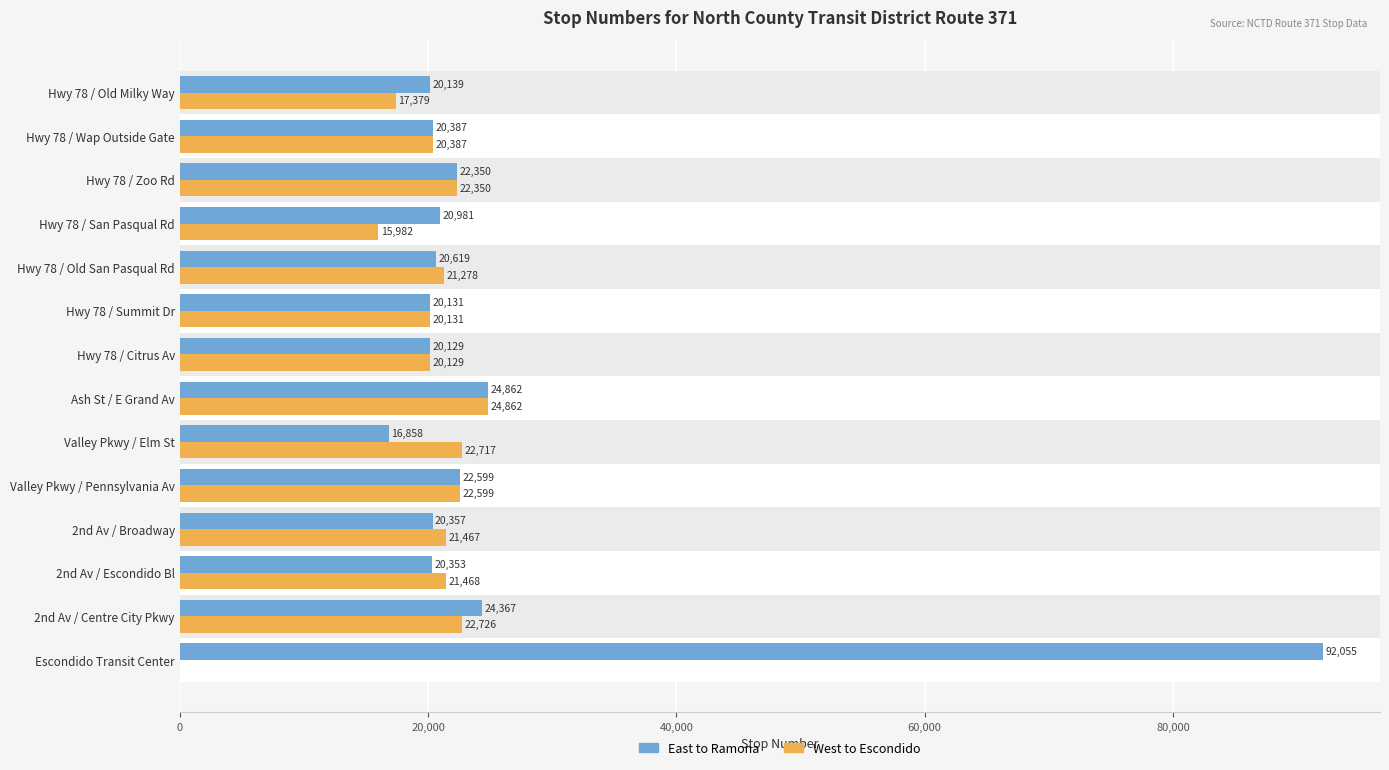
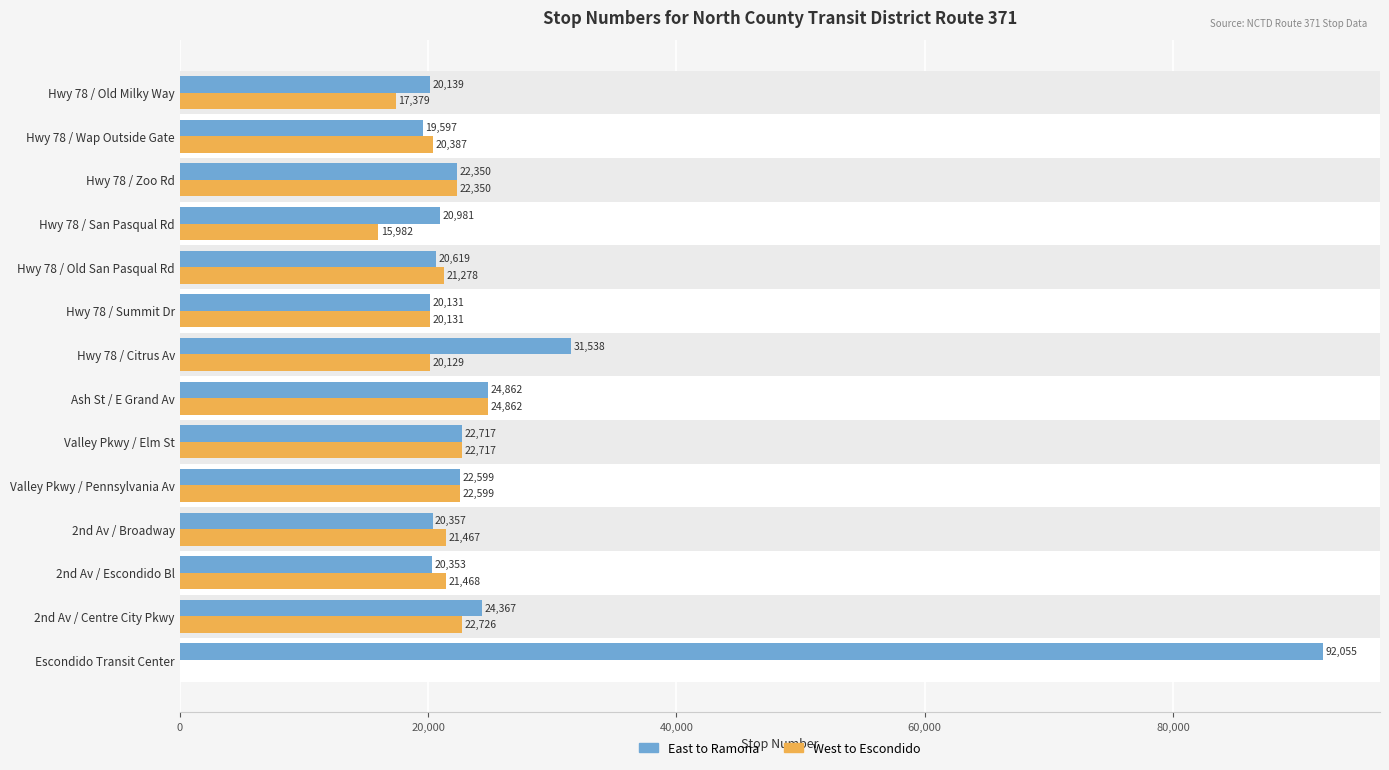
  {
    "East to Ramona": {
      "Hwy 78 / Old Milky Way": "20,139",
-     "Hwy 78 / Wap Outside Gate": "20,387",
+     "Hwy 78 / Wap Outside Gate": "19,597",
      "Hwy 78 / Zoo Rd": "22,350",
      "Hwy 78 / San Pasqual Rd": "20,981",
      "Hwy 78 / Old San Pasqual Rd": "20,619",
      "Hwy 78 / Summit Dr": "20,131",
-     "Hwy 78 / Citrus Av": "20,129",
+     "Hwy 78 / Citrus Av": "31,538",
      "Ash St / E Grand Av": "24,862",
-     "Valley Pkwy / Elm St": "16,858",
+     "Valley Pkwy / Elm St": "22,717",
      "Valley Pkwy / Pennsylvania Av": "22,599",
      "2nd Av / Broadway": "20,357",
      "2nd Av / Escondido Bl": "20,353",
      "2nd Av / Centre City Pkwy": "24,367",
      "Escondido Transit Center": "92,055"
    },
    "West to Escondido": {
      "Hwy 78 / Old Milky Way": "17,379",
      "Hwy 78 / Wap Outside Gate": "20,387",
      "Hwy 78 / Zoo Rd": "22,350",
      "Hwy 78 / San Pasqual Rd": "15,982",
      "Hwy 78 / Old San Pasqual Rd": "21,278",
      "Hwy 78 / Summit Dr": "20,131",
      "Hwy 78 / Citrus Av": "20,129",
      "Ash St / E Grand Av": "24,862",
      "Valley Pkwy / Elm St": "22,717",
      "Valley Pkwy / Pennsylvania Av": "22,599",
      "2nd Av / Broadway": "21,467",
      "2nd Av / Escondido Bl": "21,468",
      "2nd Av / Centre City Pkwy": "22,726"
    }
  }
